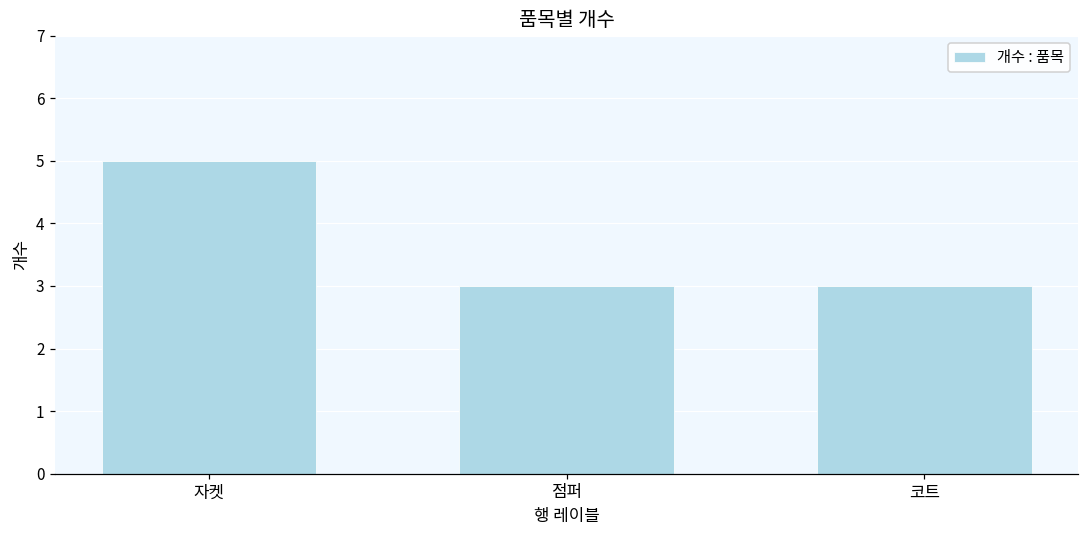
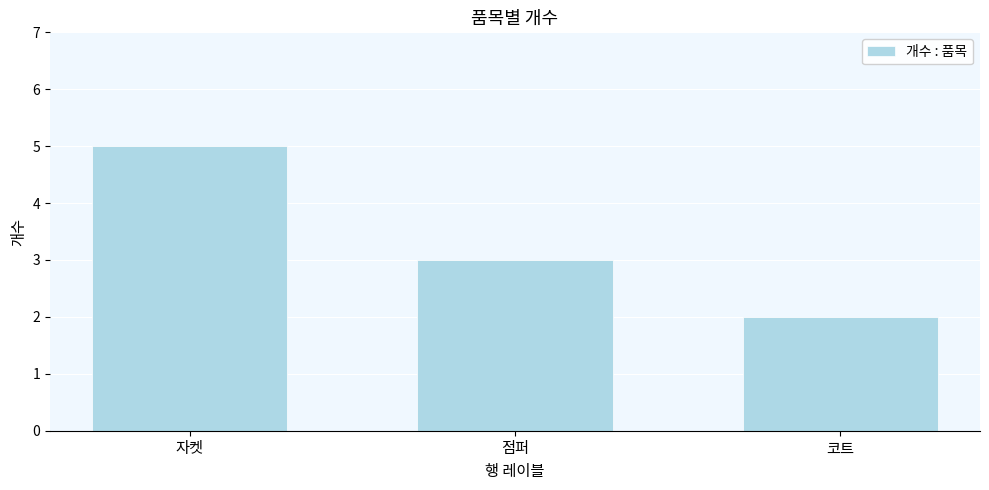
  {
    "자켓": 5,
    "점퍼": 3,
-   "코트": 3
+   "코트": 2
  }
